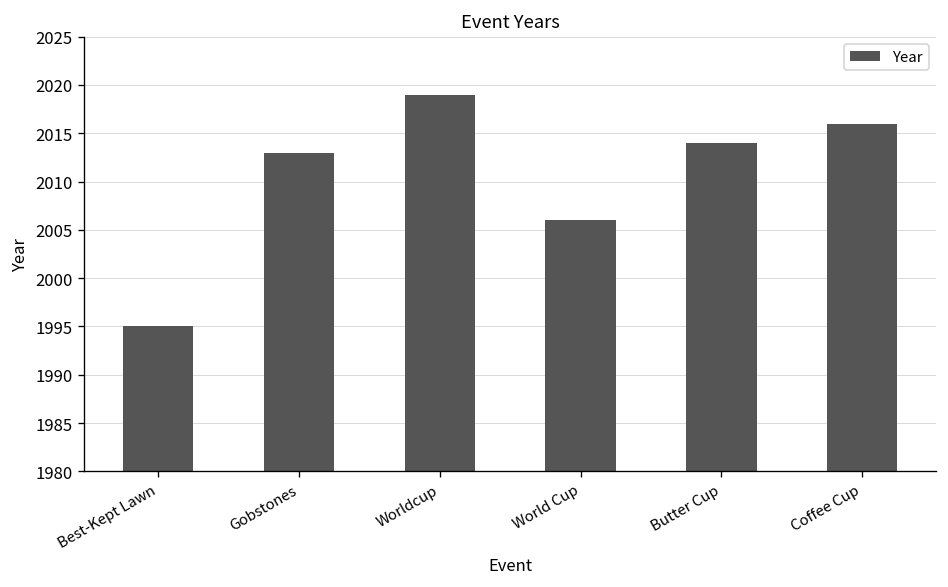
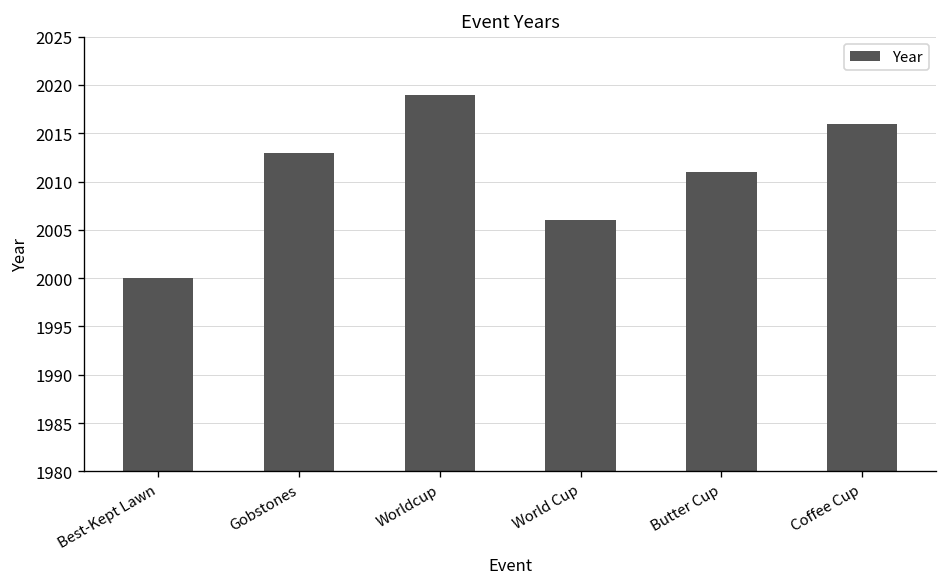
  {
-   "Best-Kept Lawn": 1995,
+   "Best-Kept Lawn": 2000,
    "Gobstones": 2013,
    "Worldcup": 2019,
    "World Cup": 2006,
-   "Butter Cup": 2014,
+   "Butter Cup": 2011,
    "Coffee Cup": 2016
  }
